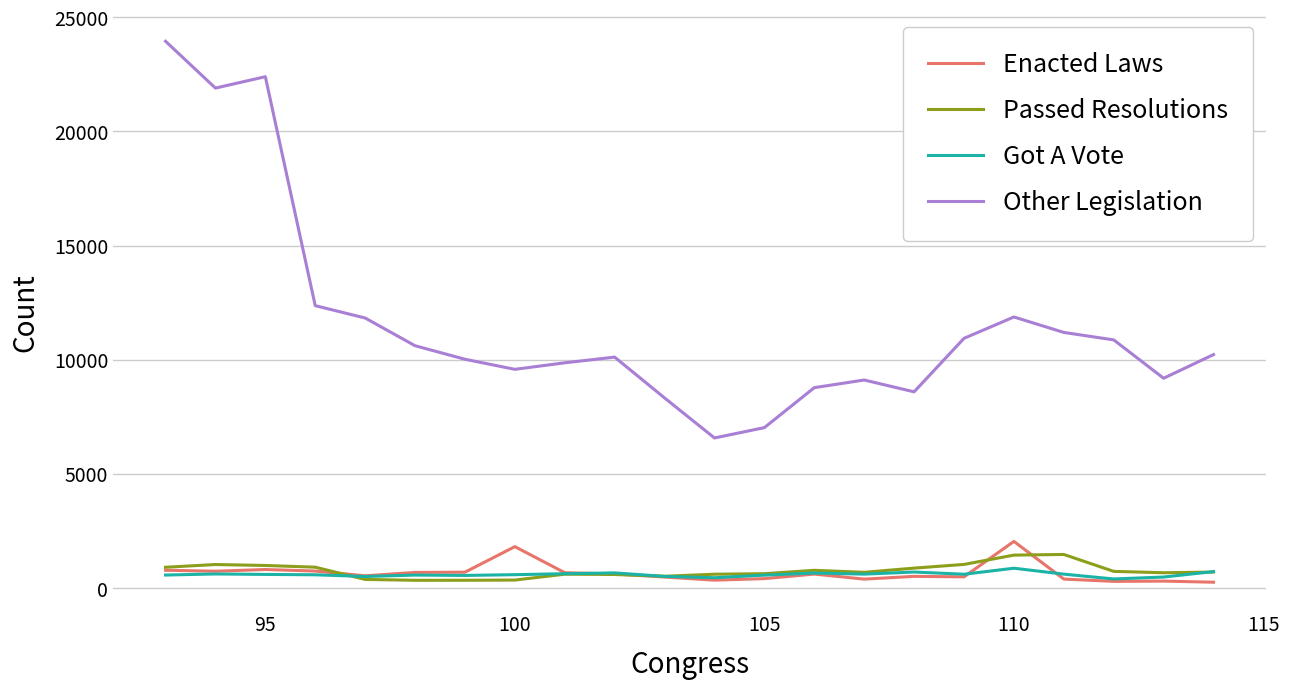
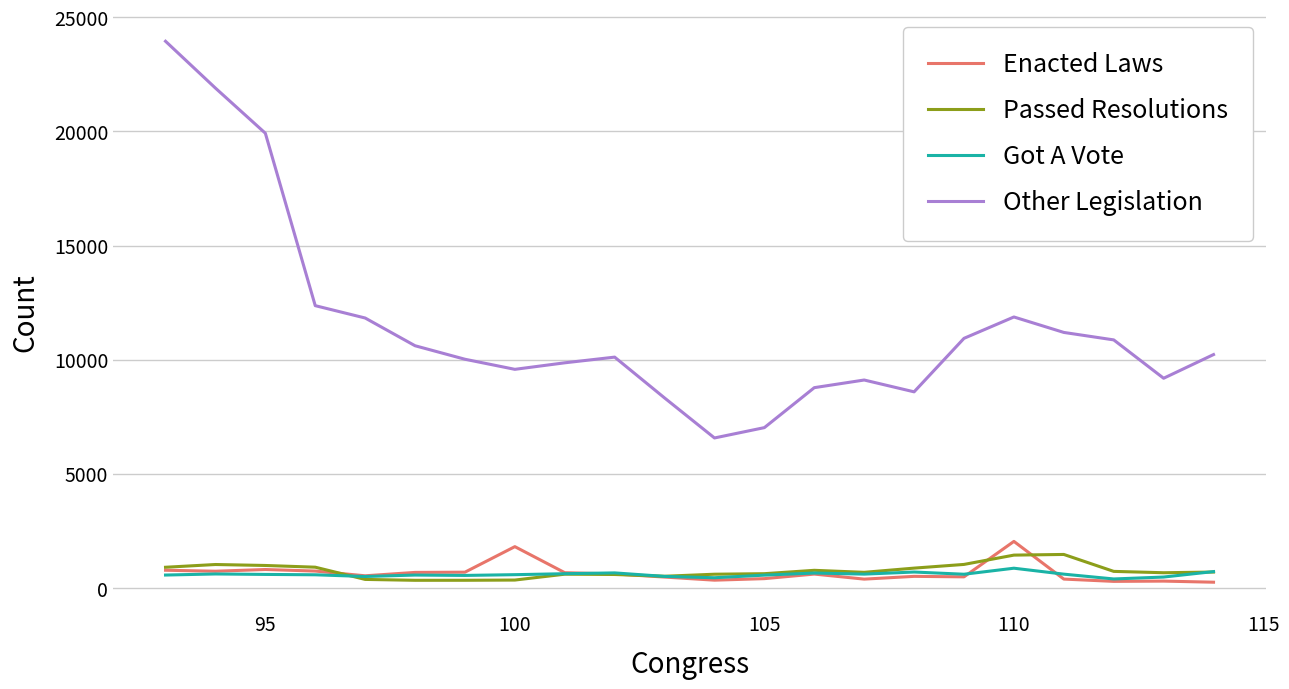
  {
    "Enacted Laws": {
      "95": 800,
      "100": 1800,
      "105": 400,
      "110": 2000
    },
    "Passed Resolutions": {
      "95": 1000,
      "100": 300,
      "110": 1400
    },
    "Got A Vote": {
      "95": 600,
      "100": 600,
      "110": 900
    },
    "Other Legislation": {
-     "95": 22400,
+     "95": 19900,
      "100": 9600,
      "105": 7000,
      "110": 11900
    }
  }
